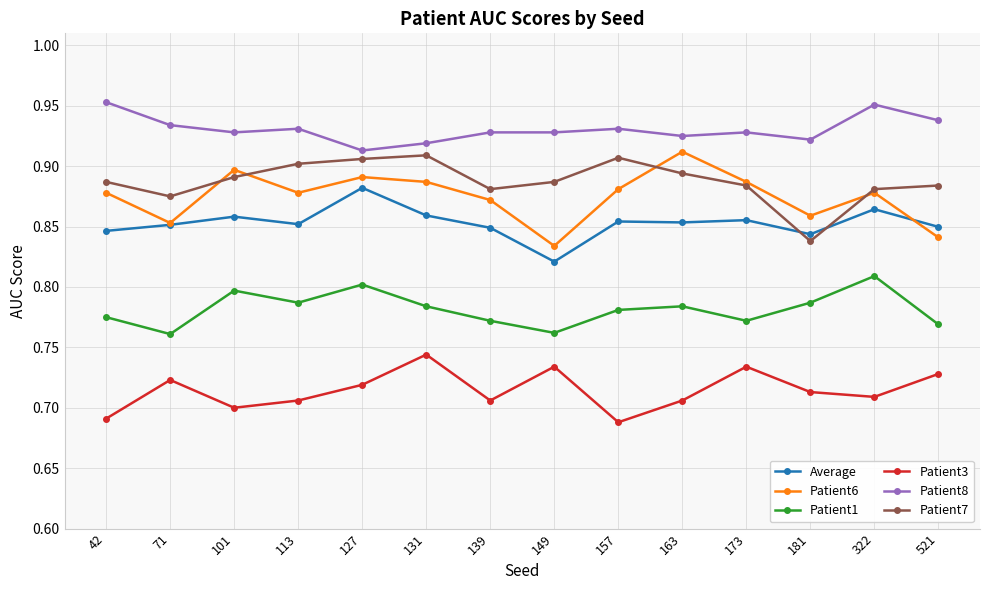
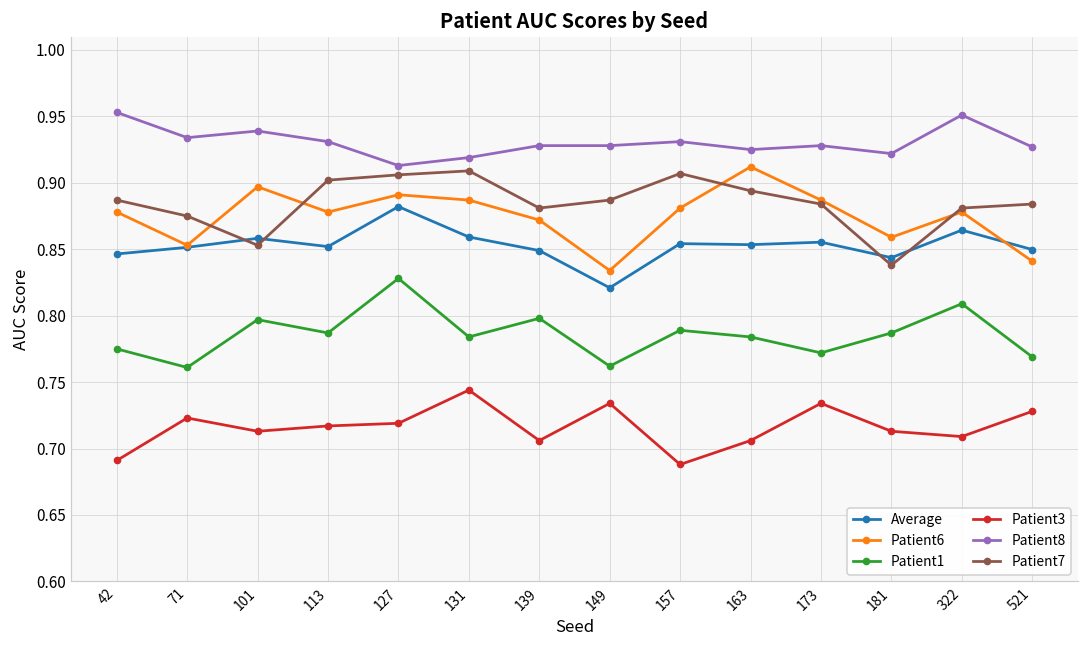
  {
    "Average": {
      "42": 0.846,
      "101": 0.858,
      "113": 0.852,
      "127": 0.882,
      "131": 0.859,
      "139": 0.849,
      "149": 0.821,
      "157": 0.854,
      "163": 0.853,
      "173": 0.855,
      "181": 0.844,
      "322": 0.864,
      "521": 0.850
    },
    "Patient6": {
      "42": 0.878,
      "101": 0.897,
      "113": 0.878,
      "127": 0.891,
      "131": 0.887,
      "139": 0.872,
      "149": 0.834,
      "157": 0.881,
      "163": 0.912,
      "173": 0.887,
      "181": 0.859,
      "322": 0.878,
      "521": 0.841
    },
    "Patient1": {
      "42": 0.775,
      "71": 0.761,
      "101": 0.797,
      "113": 0.787,
-     "127": 0.802,
+     "127": 0.828,
      "131": 0.784,
-     "139": 0.772,
+     "139": 0.798,
      "149": 0.762,
-     "157": 0.781,
+     "157": 0.789,
      "163": 0.784,
      "173": 0.772,
      "181": 0.787,
      "322": 0.809,
      "521": 0.769
    },
    "Patient3": {
      "42": 0.691,
      "71": 0.723,
-     "101": 0.700,
-     "113": 0.706,
+     "101": 0.713,
+     "113": 0.717,
      "127": 0.719,
      "131": 0.744,
      "139": 0.706,
      "149": 0.734,
      "157": 0.688,
      "163": 0.706,
      "173": 0.734,
      "181": 0.713,
      "322": 0.709,
      "521": 0.728
    },
    "Patient8": {
      "42": 0.953,
      "71": 0.934,
-     "101": 0.928,
+     "101": 0.939,
      "113": 0.931,
      "127": 0.913,
      "131": 0.919,
      "139": 0.928,
      "149": 0.928,
      "157": 0.931,
      "163": 0.925,
      "173": 0.928,
      "181": 0.922,
      "322": 0.951,
-     "521": 0.938
+     "521": 0.927
    },
    "Patient7": {
      "42": 0.887,
      "71": 0.875,
-     "101": 0.891,
+     "101": 0.853,
      "113": 0.902,
      "127": 0.906,
      "131": 0.909,
      "139": 0.881,
      "149": 0.887,
      "157": 0.907,
      "163": 0.894,
      "173": 0.884,
      "181": 0.838,
      "322": 0.881,
      "521": 0.884
    }
  }
